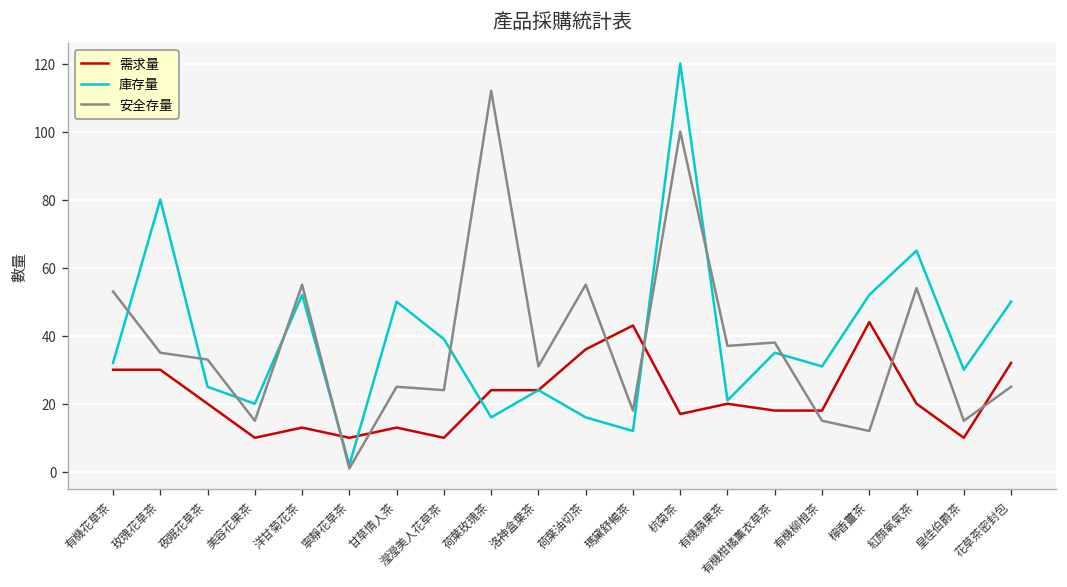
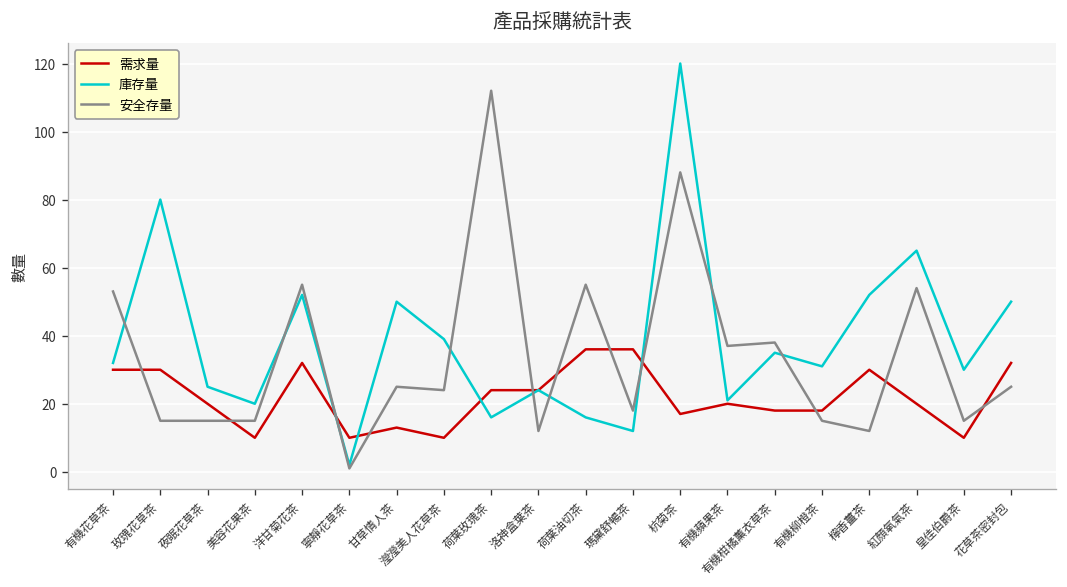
  {
    "需求量": {
      "有機花草茶": 30,
      "玫瑰花草茶": 30,
      "夜眠花草茶": 20,
      "美容花果茶": 10,
-     "洋甘菊花茶": 13,
+     "洋甘菊花茶": 32,
      "寧靜花草茶": 10,
      "甘草情人茶": 13,
      "瀅瀅美人花草茶": 10,
      "荷葉玫瑰茶": 24,
      "荷葉油切茶": 36,
-     "瑪黛舒暢茶": 43,
+     "瑪黛舒暢茶": 36,
      "杭菊茶": 17,
      "有機蘋果茶": 20,
      "有機柑橘薰衣草茶": 18,
      "有機柳橙茶": 18,
-     "檸香薑茶": 44,
+     "檸香薑茶": 30,
      "紅顏氧氣茶": 20,
      "皇佳伯爵茶": 10,
      "花草茶密封包": 32
    },
    "庫存量": {
      "有機花草茶": 32,
      "玫瑰花草茶": 80,
      "夜眠花草茶": 25,
      "美容花果茶": 20,
      "洋甘菊花茶": 52,
      "寧靜花草茶": 2,
      "甘草情人茶": 50,
      "瀅瀅美人花草茶": 39,
      "荷葉玫瑰茶": 16,
      "荷葉油切茶": 16,
      "瑪黛舒暢茶": 12,
      "杭菊茶": 120,
      "有機蘋果茶": 21,
      "有機柑橘薰衣草茶": 35,
      "有機柳橙茶": 31,
      "檸香薑茶": 52,
      "紅顏氧氣茶": 65,
      "皇佳伯爵茶": 30,
      "花草茶密封包": 50
    },
    "安全存量": {
      "有機花草茶": 53,
-     "玫瑰花草茶": 35,
-     "夜眠花草茶": 33,
+     "玫瑰花草茶": 15,
+     "夜眠花草茶": 15,
      "美容花果茶": 15,
      "洋甘菊花茶": 55,
      "寧靜花草茶": 1,
      "甘草情人茶": 25,
      "瀅瀅美人花草茶": 24,
      "荷葉玫瑰茶": 112,
-     "洛神盒葉茶": 31,
+     "洛神盒葉茶": 12,
      "荷葉油切茶": 55,
      "瑪黛舒暢茶": 18,
-     "杭菊茶": 100,
+     "杭菊茶": 88,
      "有機蘋果茶": 37,
      "有機柑橘薰衣草茶": 38,
      "有機柳橙茶": 15,
      "檸香薑茶": 12,
      "紅顏氧氣茶": 54,
      "皇佳伯爵茶": 15,
      "花草茶密封包": 25
    }
  }
